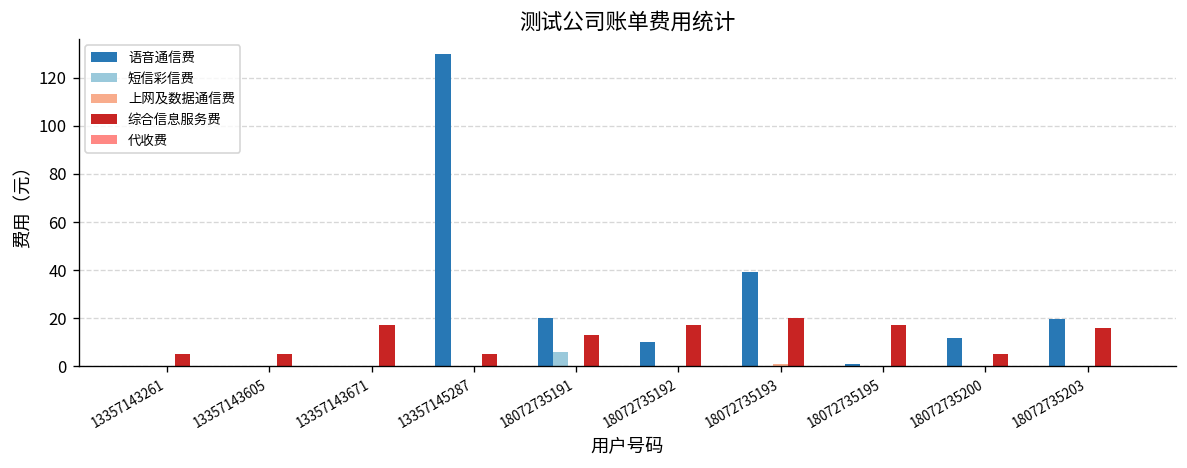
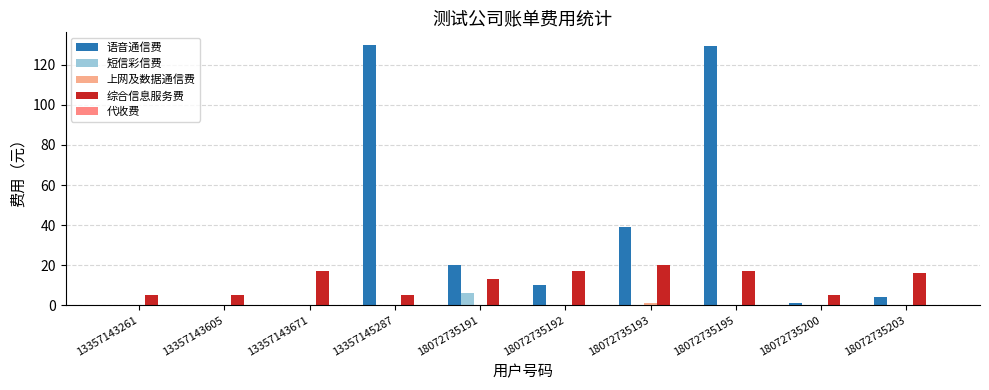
  {
    "语音通信费": {
      "13357143261": 0,
      "13357143605": 0,
      "13357143671": 0,
      "13357145287": 130,
      "18072735191": 20,
      "18072735192": 10,
      "18072735193": 39,
-     "18072735195": 1,
-     "18072735200": 12,
-     "18072735203": 20
+     "18072735195": 129,
+     "18072735200": 1,
+     "18072735203": 4
    },
    "短信彩信费": {
      "13357143261": 0,
      "13357143605": 0,
      "13357143671": 0,
      "13357145287": 0,
      "18072735191": 6,
      "18072735192": 0,
      "18072735193": 0,
      "18072735195": 0,
      "18072735200": 0,
      "18072735203": 0
    },
    "综合信息服务费": {
      "13357143261": 5,
      "13357143605": 5,
      "13357143671": 17,
      "13357145287": 5,
      "18072735191": 13,
      "18072735192": 17,
      "18072735193": 20,
      "18072735195": 17,
      "18072735200": 5,
      "18072735203": 16
    }
  }
